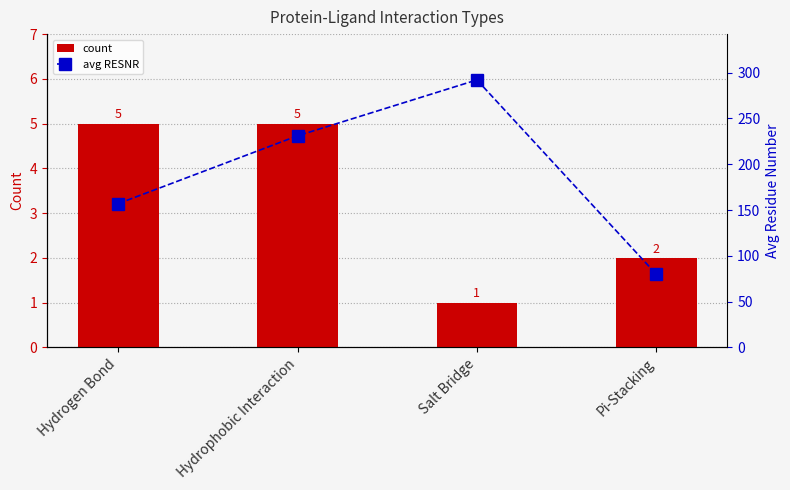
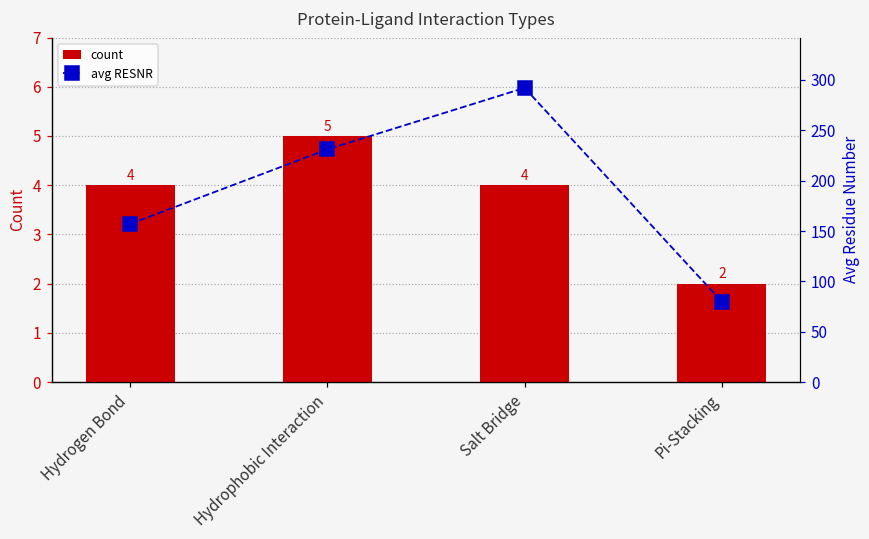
  {
    "count": {
-     "Hydrogen Bond": 5,
+     "Hydrogen Bond": 4,
      "Hydrophobic Interaction": 5,
-     "Salt Bridge": 1,
+     "Salt Bridge": 4,
      "Pi-Stacking": 2
    }
  }
